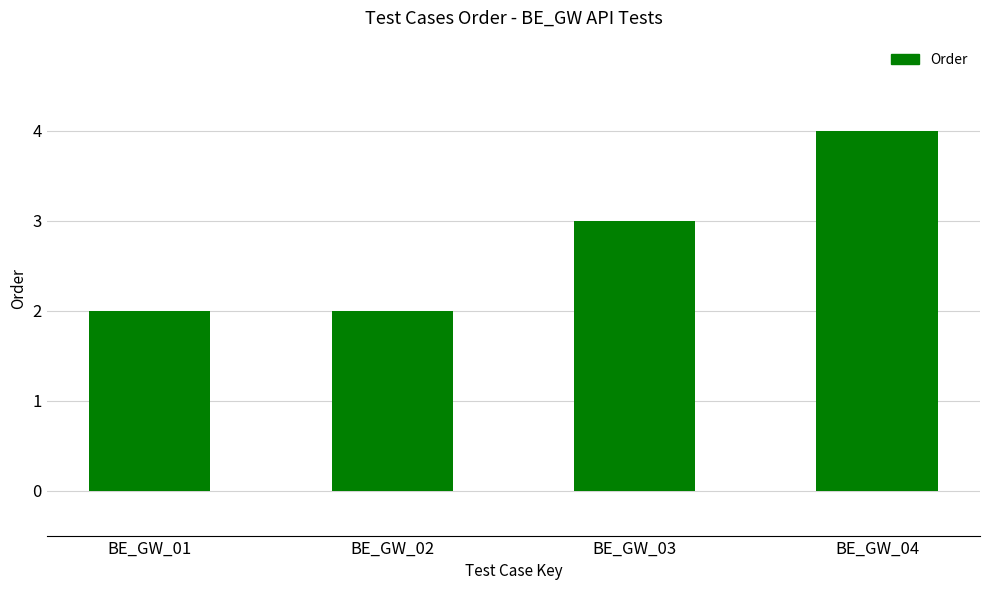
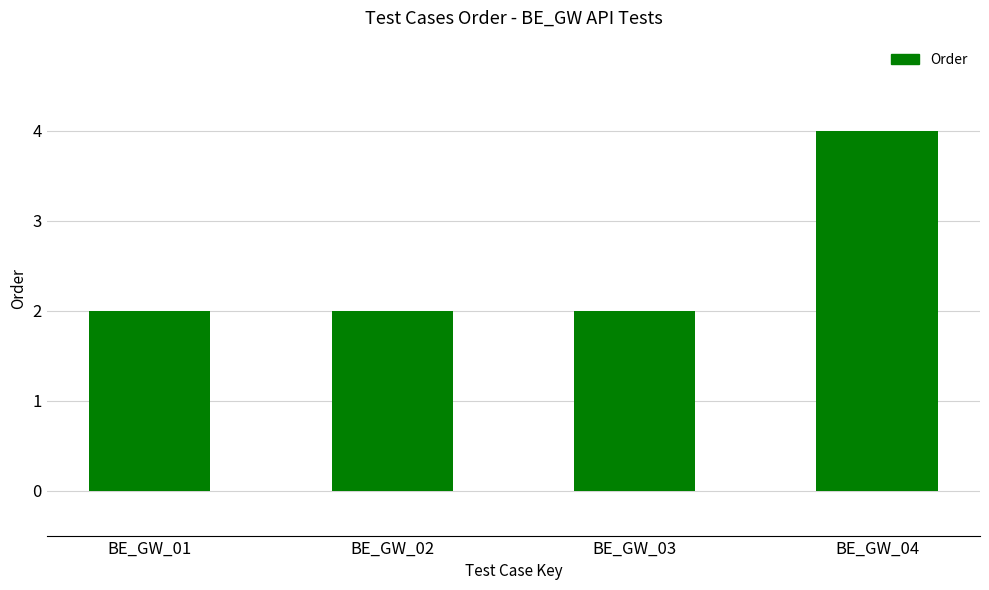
  {
    "BE_GW_01": 2,
    "BE_GW_02": 2,
-   "BE_GW_03": 3,
+   "BE_GW_03": 2,
    "BE_GW_04": 4
  }
